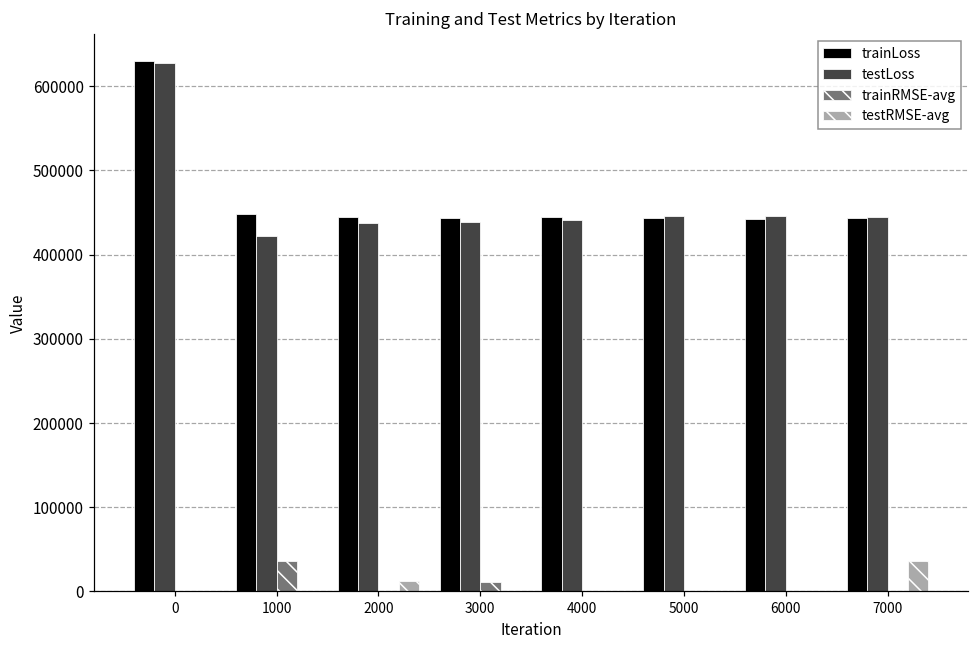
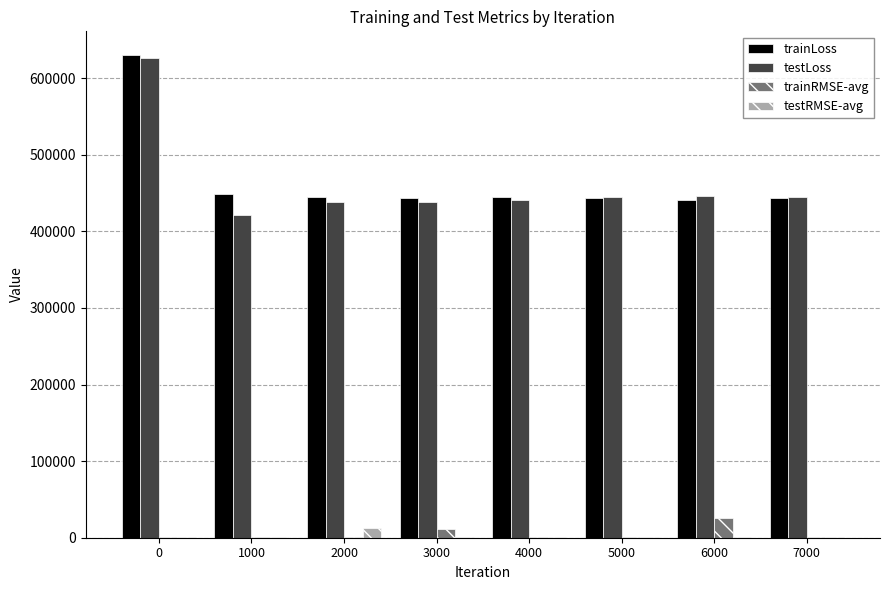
  {
    "trainLoss": {
      "0": 630000,
      "1000": 450000,
      "2000": 450000,
      "3000": 440000,
      "4000": 440000,
      "5000": 440000,
      "6000": 440000,
      "7000": 440000
    },
    "testLoss": {
      "0": 630000,
      "1000": 420000,
      "2000": 440000,
      "3000": 440000,
      "4000": 440000,
      "5000": 450000,
      "6000": 450000,
      "7000": 450000
    },
    "trainRMSE-avg": {
-     "1000": 40000,
+     "1000": 0,
      "3000": 10000,
-     "6000": 0
+     "6000": 30000
    },
    "testRMSE-avg": {
      "2000": 10000,
-     "7000": 40000
+     "7000": 0
    }
  }
